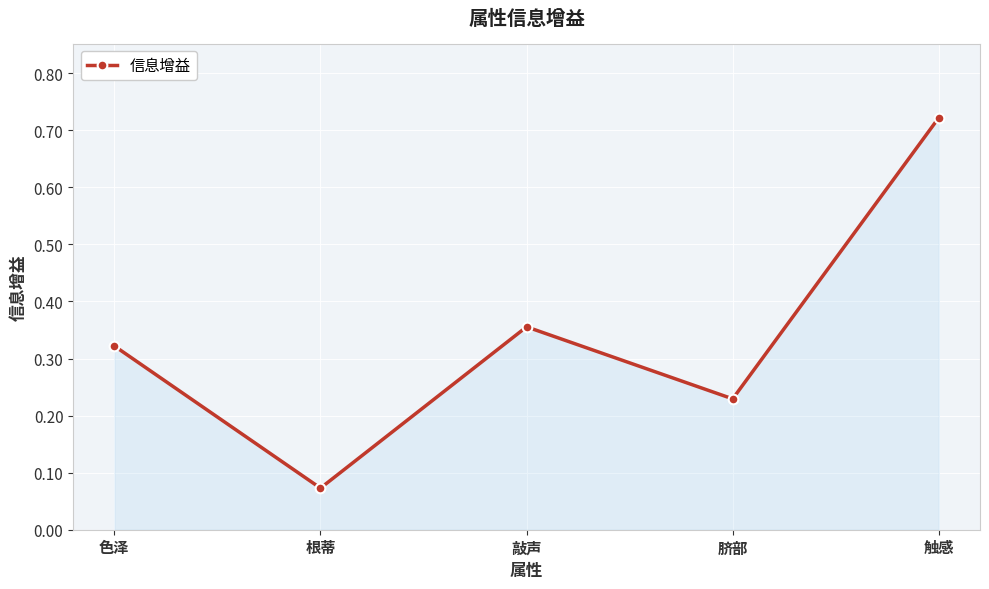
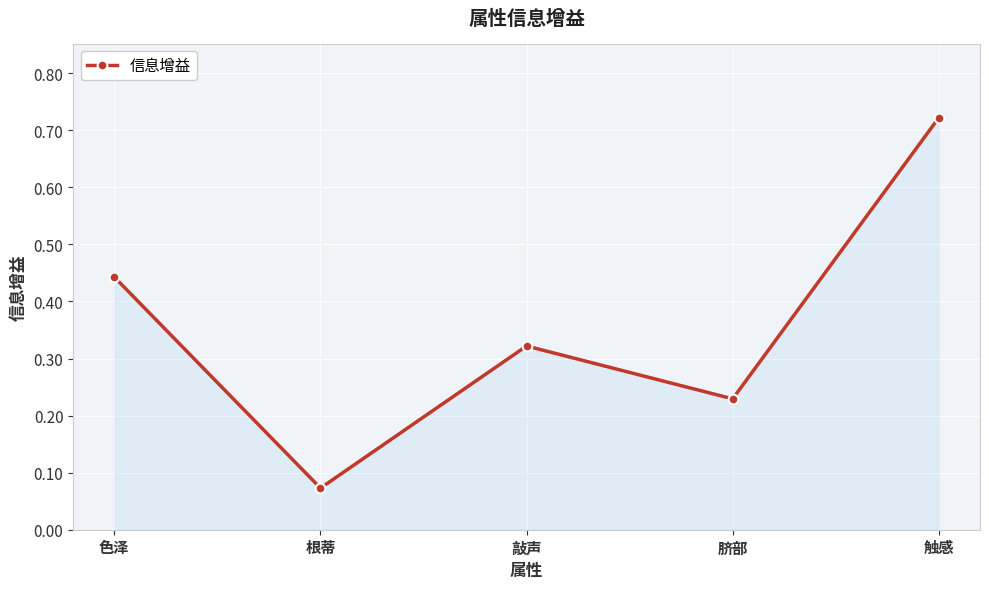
  {
-   "色泽": 0.32,
+   "色泽": 0.44,
    "根蒂": 0.07,
-   "敲声": 0.36,
+   "敲声": 0.32,
    "脐部": 0.23,
    "触感": 0.72
  }
